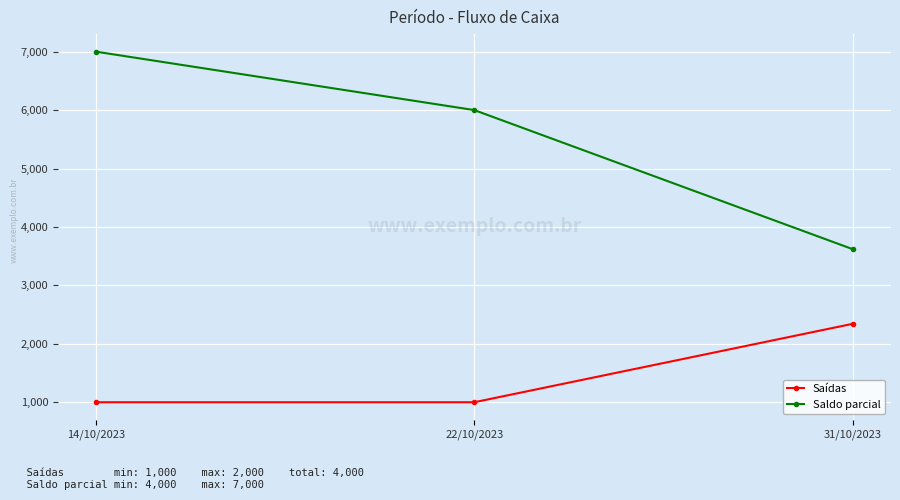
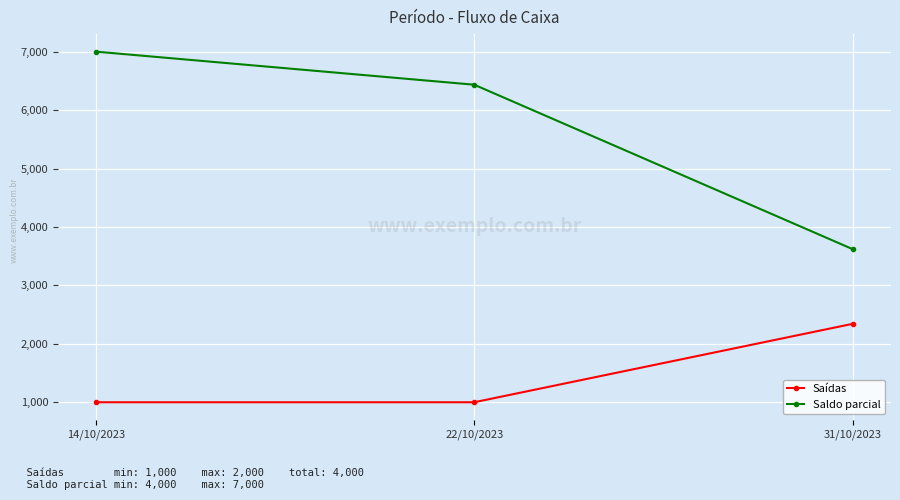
  {
    "Saídas": {
      "14/10/2023": "1,000",
      "22/10/2023": "1,000",
      "31/10/2023": "2,300"
    },
    "Saldo parcial": {
      "14/10/2023": "7,000",
-     "22/10/2023": "6,000",
+     "22/10/2023": "6,400",
      "31/10/2023": "3,600"
    }
  }
